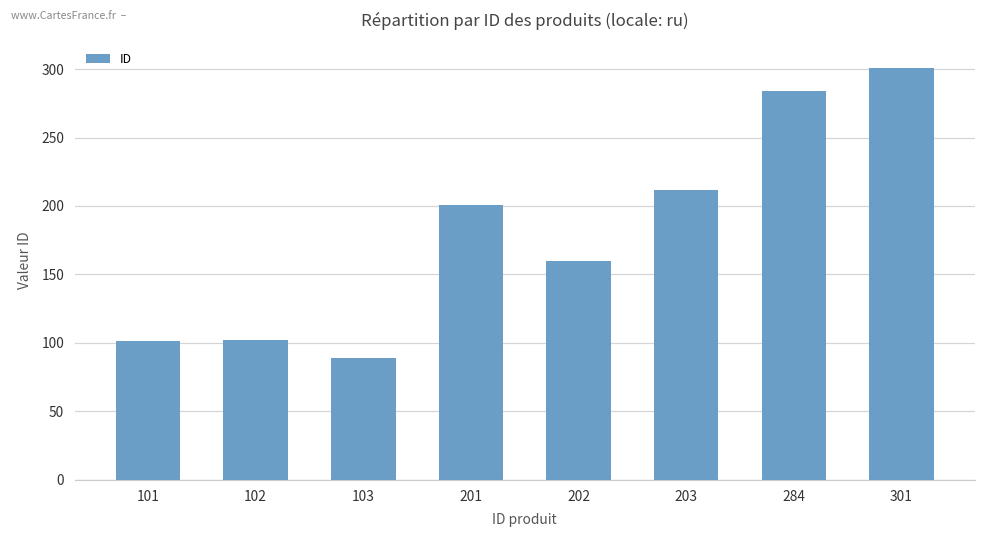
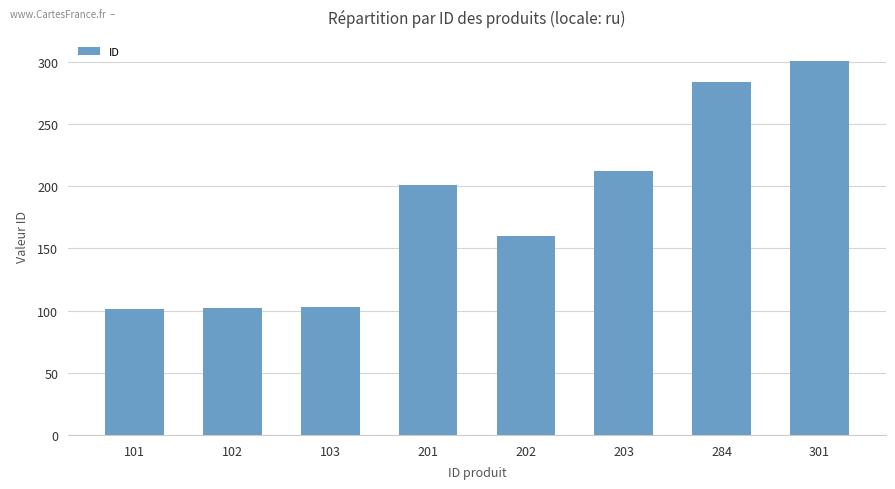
  {
    "101": 101,
    "102": 102,
-   "103": 89,
+   "103": 103,
    "201": 201,
    "202": 160,
    "203": 212,
    "284": 284,
    "301": 301
  }
